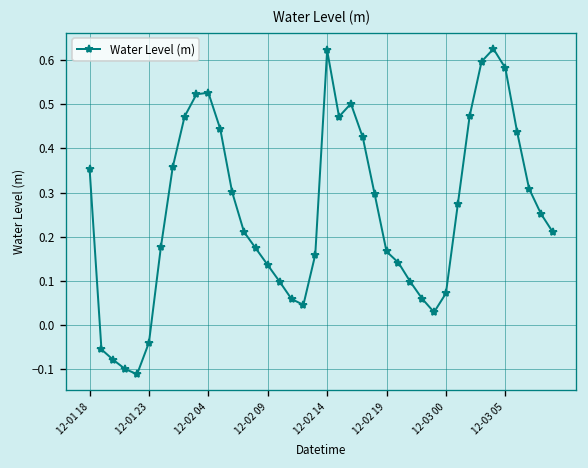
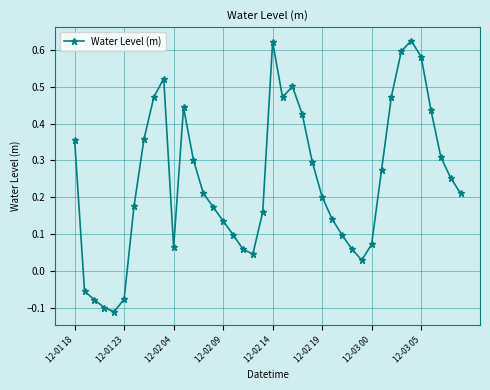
  {
    "12-01 18": 0.35,
-   "12-01 23": -0.04,
-   "12-02 04": 0.53,
+   "12-01 23": -0.08,
+   "12-02 04": 0.06,
    "12-02 09": 0.14,
    "12-02 14": 0.62,
-   "12-02 19": 0.17,
+   "12-02 19": 0.20,
    "12-03 00": 0.07,
    "12-03 05": 0.58
  }
